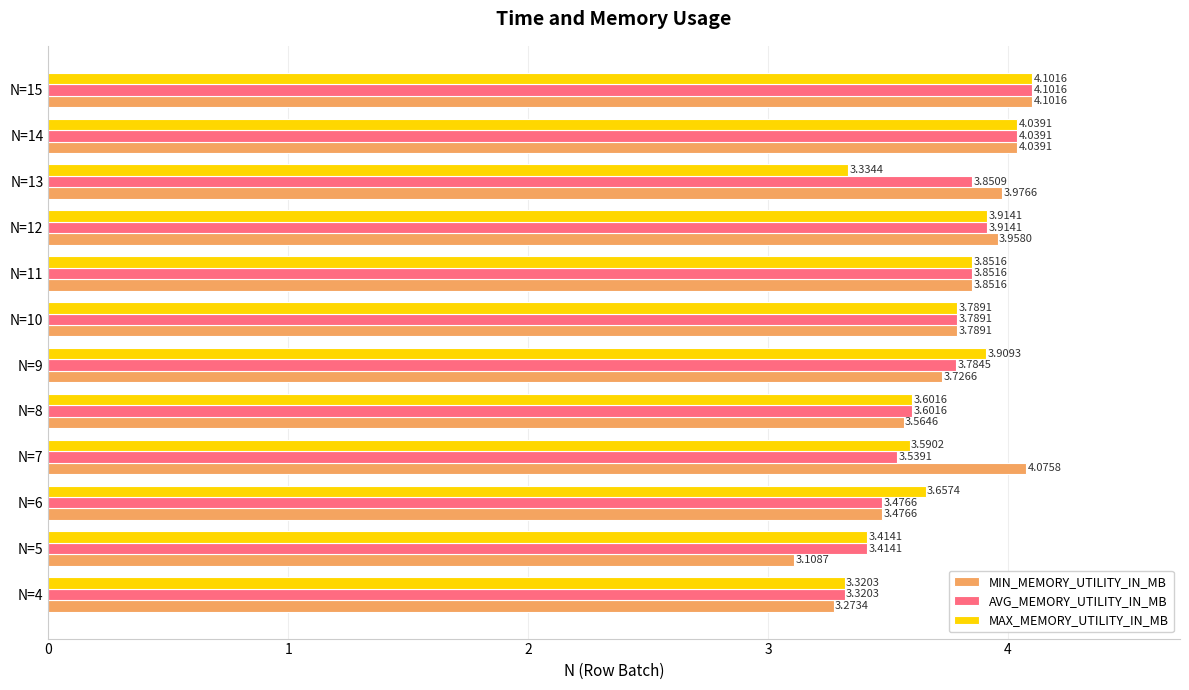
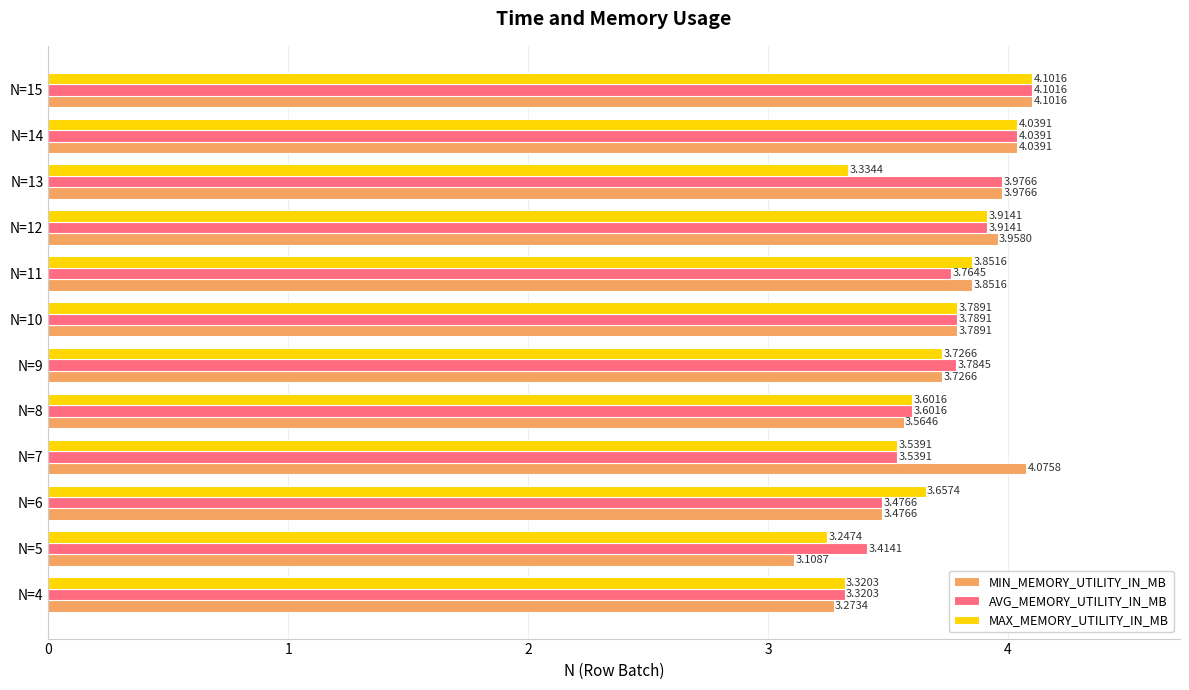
  {
    "MIN_MEMORY_UTILITY_IN_MB": {
      "N=15": 4.1016,
      "N=14": 4.0391,
      "N=13": 3.9766,
      "N=12": 3.9580,
      "N=11": 3.8516,
      "N=10": 3.7891,
      "N=9": 3.7266,
      "N=8": 3.5646,
      "N=7": 4.0758,
      "N=6": 3.4766,
      "N=5": 3.1087,
      "N=4": 3.2734
    },
    "AVG_MEMORY_UTILITY_IN_MB": {
      "N=15": 4.1016,
      "N=14": 4.0391,
-     "N=13": 3.8509,
+     "N=13": 3.9766,
      "N=12": 3.9141,
-     "N=11": 3.8516,
+     "N=11": 3.7645,
      "N=10": 3.7891,
      "N=9": 3.7845,
      "N=8": 3.6016,
      "N=7": 3.5391,
      "N=6": 3.4766,
      "N=5": 3.4141,
      "N=4": 3.3203
    },
    "MAX_MEMORY_UTILITY_IN_MB": {
      "N=15": 4.1016,
      "N=14": 4.0391,
      "N=13": 3.3344,
      "N=12": 3.9141,
      "N=11": 3.8516,
      "N=10": 3.7891,
-     "N=9": 3.9093,
+     "N=9": 3.7266,
      "N=8": 3.6016,
-     "N=7": 3.5902,
+     "N=7": 3.5391,
      "N=6": 3.6574,
-     "N=5": 3.4141,
+     "N=5": 3.2474,
      "N=4": 3.3203
    }
  }
